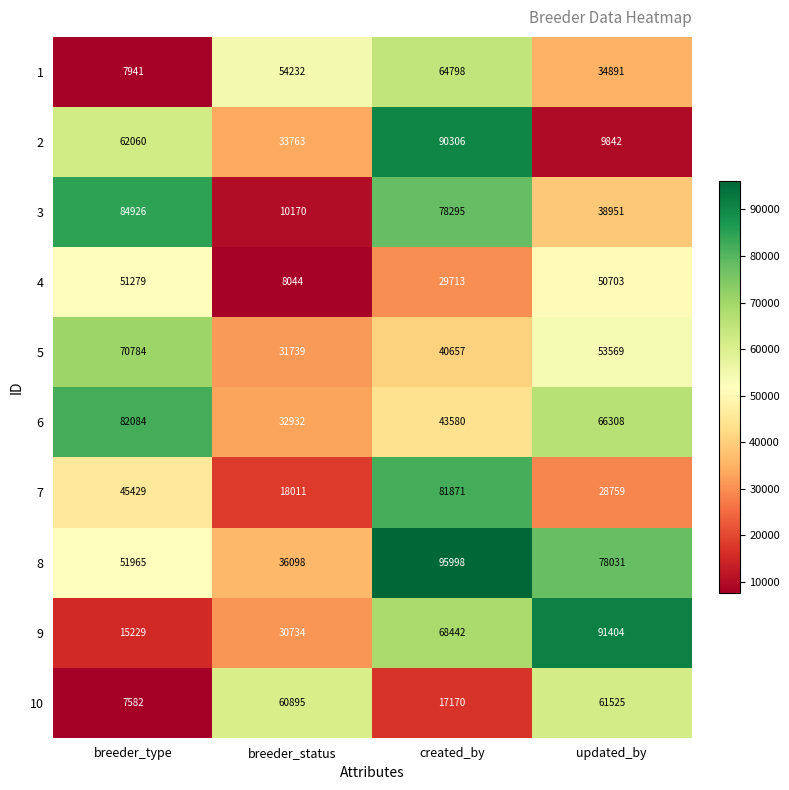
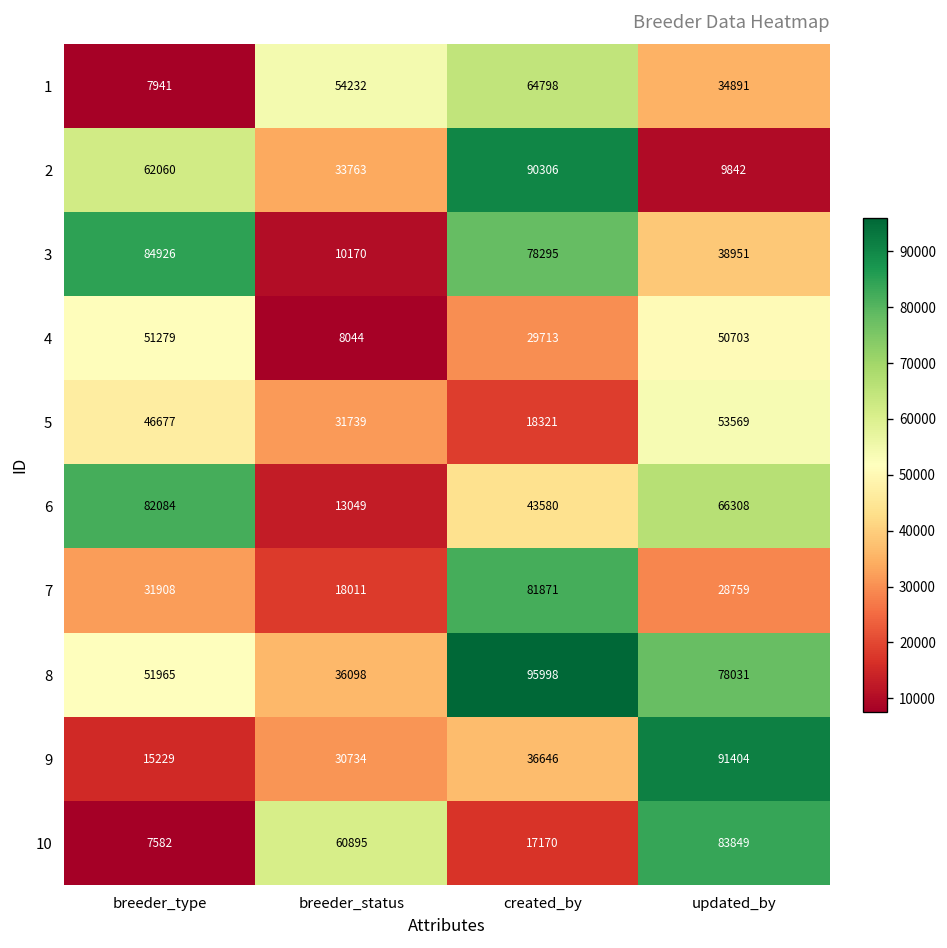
  {
    "1": {
      "breeder_type": 7941,
      "breeder_status": 54232,
      "created_by": 64798,
      "updated_by": 34891
    },
    "2": {
      "breeder_type": 62060,
      "breeder_status": 33763,
      "created_by": 90306,
      "updated_by": 9842
    },
    "3": {
      "breeder_type": 84926,
      "breeder_status": 10170,
      "created_by": 78295,
      "updated_by": 38951
    },
    "4": {
      "breeder_type": 51279,
      "breeder_status": 8044,
      "created_by": 29713,
      "updated_by": 50703
    },
    "5": {
-     "breeder_type": 70784,
+     "breeder_type": 46677,
      "breeder_status": 31739,
-     "created_by": 40657,
+     "created_by": 18321,
      "updated_by": 53569
    },
    "6": {
      "breeder_type": 82084,
-     "breeder_status": 32932,
+     "breeder_status": 13049,
      "created_by": 43580,
      "updated_by": 66308
    },
    "7": {
-     "breeder_type": 45429,
+     "breeder_type": 31908,
      "breeder_status": 18011,
      "created_by": 81871,
      "updated_by": 28759
    },
    "8": {
      "breeder_type": 51965,
      "breeder_status": 36098,
      "created_by": 95998,
      "updated_by": 78031
    },
    "9": {
      "breeder_type": 15229,
      "breeder_status": 30734,
-     "created_by": 68442,
+     "created_by": 36646,
      "updated_by": 91404
    },
    "10": {
      "breeder_type": 7582,
      "breeder_status": 60895,
      "created_by": 17170,
-     "updated_by": 61525
+     "updated_by": 83849
    }
  }
